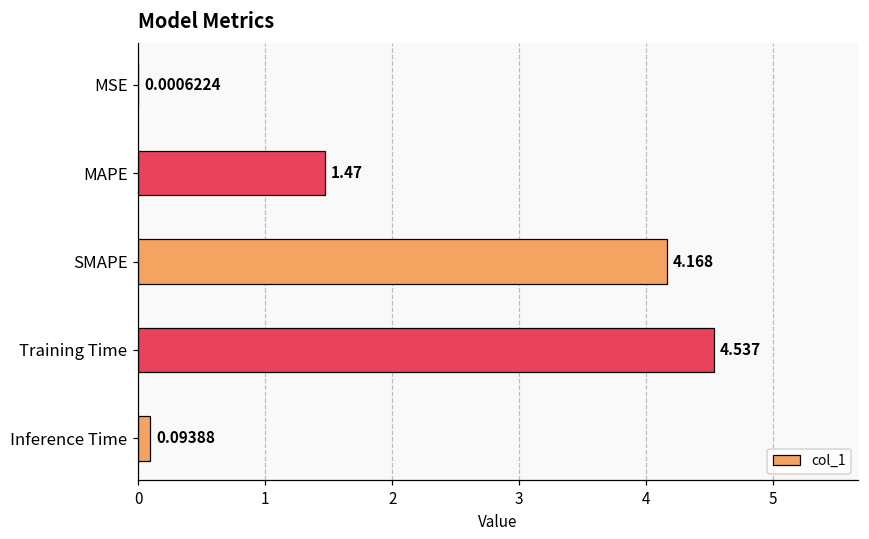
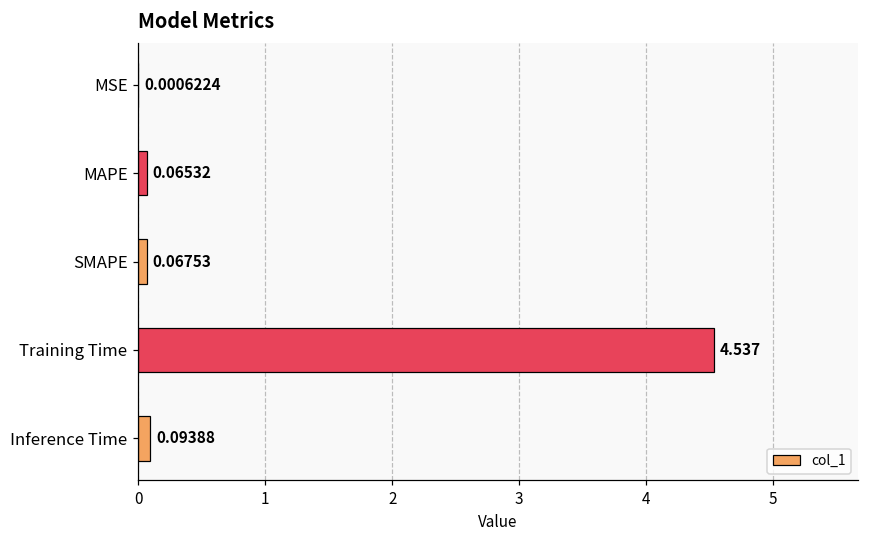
  {
    "MSE": 0.0006224,
-   "MAPE": 1.47,
-   "SMAPE": 4.168,
+   "MAPE": 0.06532,
+   "SMAPE": 0.06753,
    "Training Time": 4.537,
    "Inference Time": 0.09388
  }
